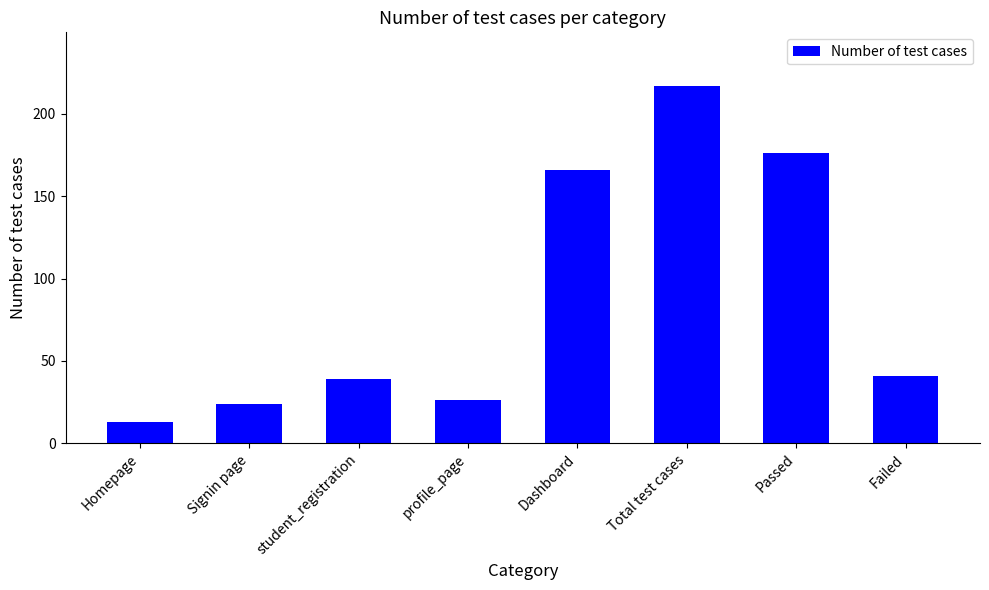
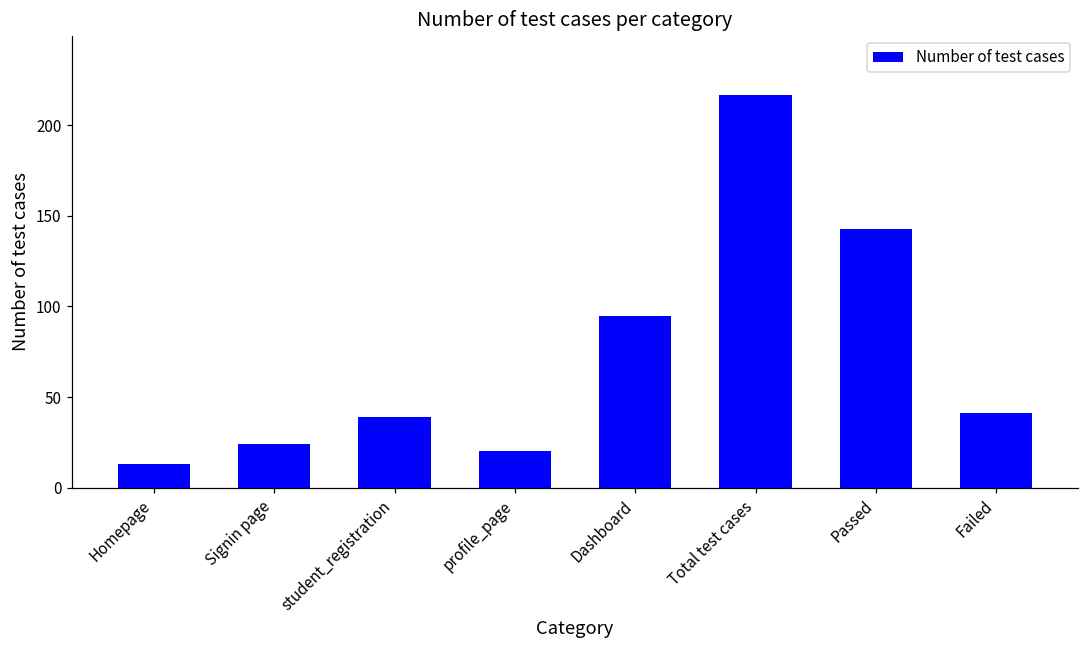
  {
    "Homepage": 13,
    "Signin page": 24,
    "student_registration": 39,
-   "profile_page": 26,
-   "Dashboard": 166,
+   "profile_page": 20,
+   "Dashboard": 95,
    "Total test cases": 217,
-   "Passed": 176,
+   "Passed": 143,
    "Failed": 41
  }
